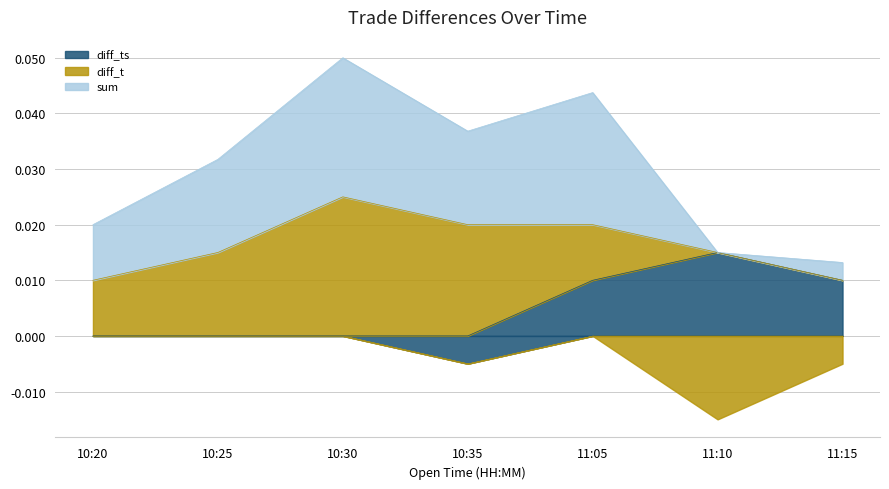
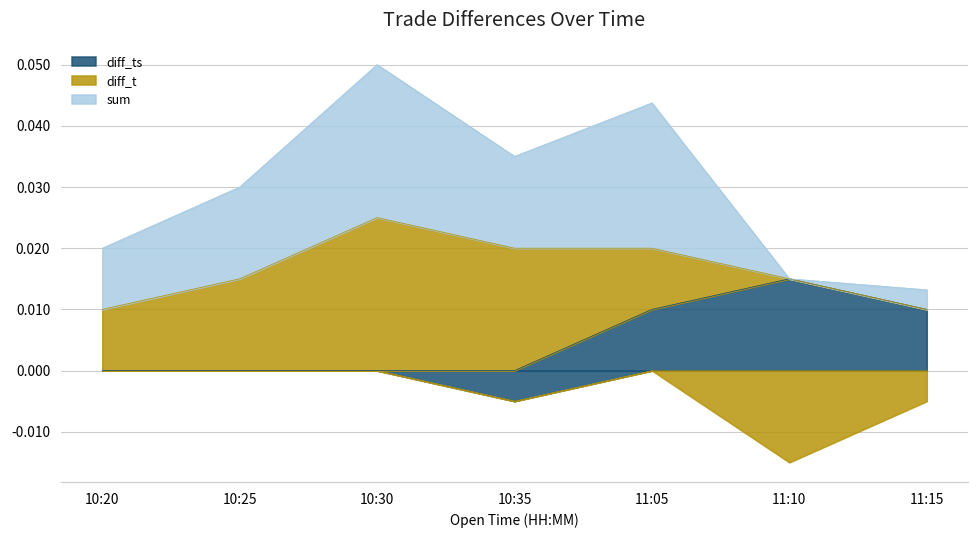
  {
    "sum": {
      "10:20": 0.010,
-     "10:25": 0.017,
+     "10:25": 0.015,
      "10:30": 0.025,
-     "10:35": 0.017,
+     "10:35": 0.015,
      "11:05": 0.024,
      "11:15": 0.003
    }
  }
